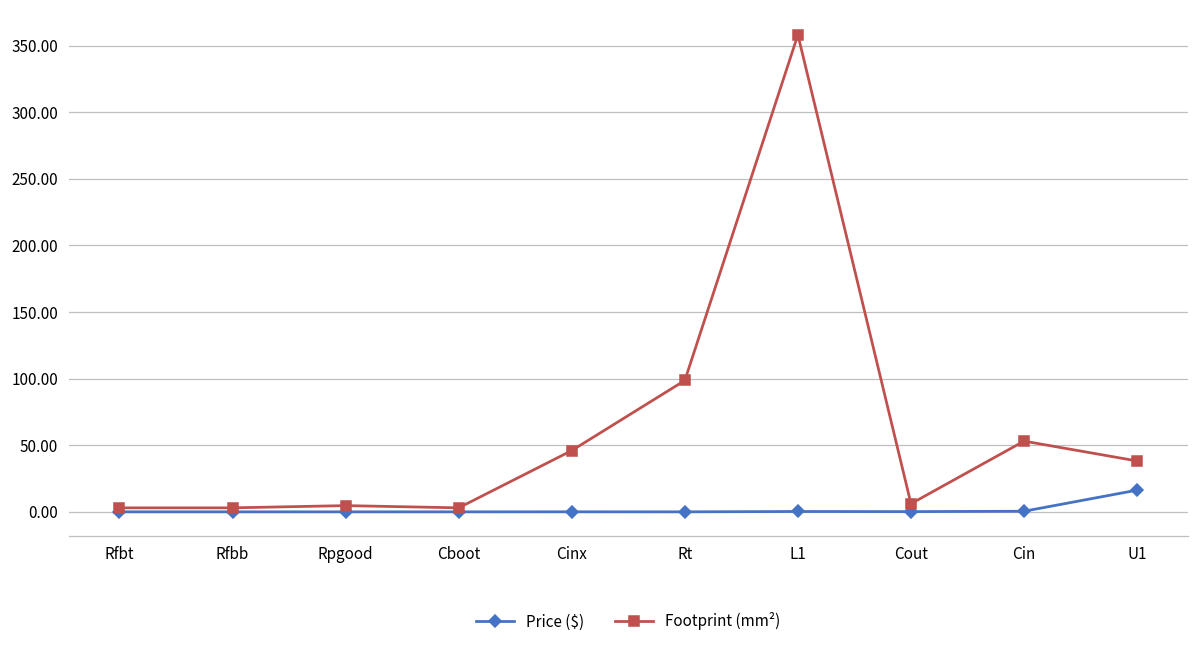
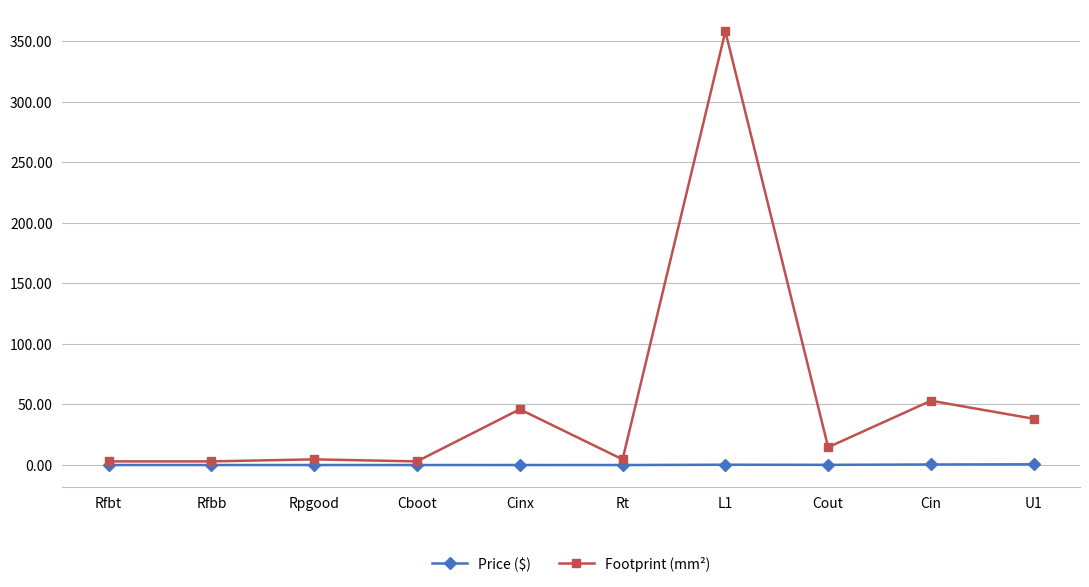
  {
    "Price ($)": {
      "Rfbt": 0,
      "Rfbb": 0,
      "Rpgood": 0,
      "Cboot": 0,
      "Cinx": 0,
      "Rt": 0,
      "L1": 0,
      "Cout": 0,
      "Cin": 0,
-     "U1": 16
+     "U1": 1
    },
    "Footprint (mm²)": {
      "Rfbt": 3,
      "Rfbb": 3,
      "Rpgood": 5,
      "Cboot": 3,
      "Cinx": 46,
-     "Rt": 99,
+     "Rt": 5,
      "L1": 358,
-     "Cout": 6,
+     "Cout": 15,
      "Cin": 53,
      "U1": 38
    }
  }
